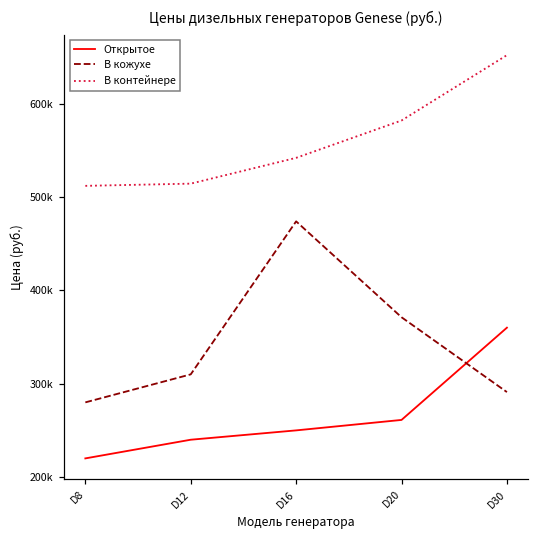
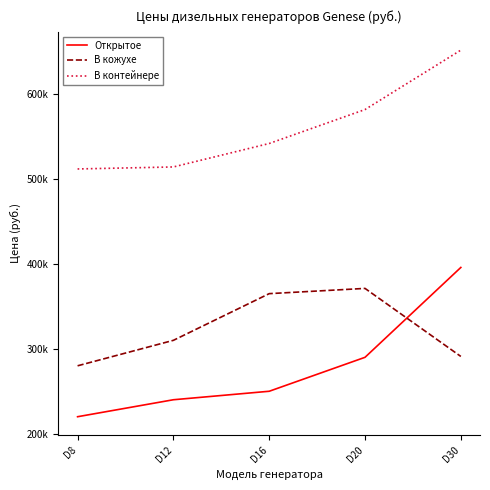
  {
    "Открытое": {
      "D8": 220000,
      "D12": 240000,
      "D16": 250000,
-     "D20": 260000,
-     "D30": 360000
+     "D20": 290000,
+     "D30": 400000
    },
    "В кожухе": {
      "D8": 280000,
      "D12": 310000,
-     "D16": 470000,
+     "D16": 370000,
      "D20": 370000,
      "D30": 290000
    },
    "В контейнере": {
      "D8": 510000,
      "D12": 510000,
      "D16": 540000,
      "D20": 580000,
      "D30": 650000
    }
  }
